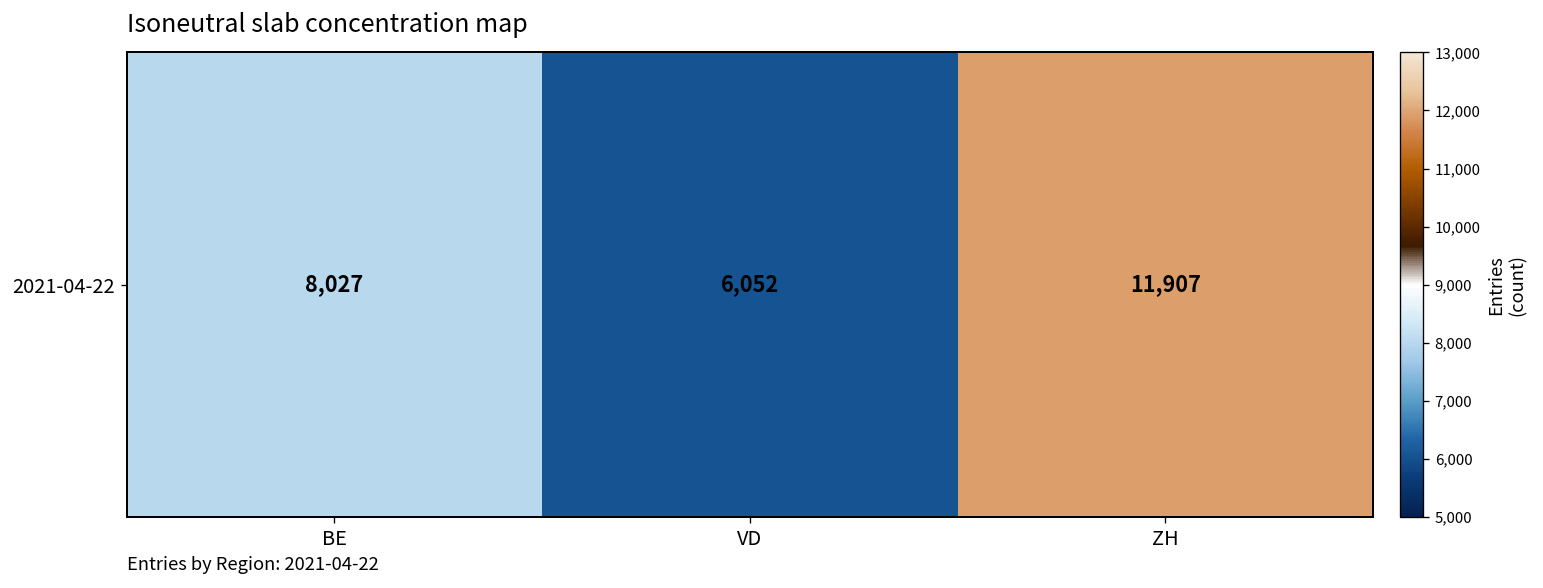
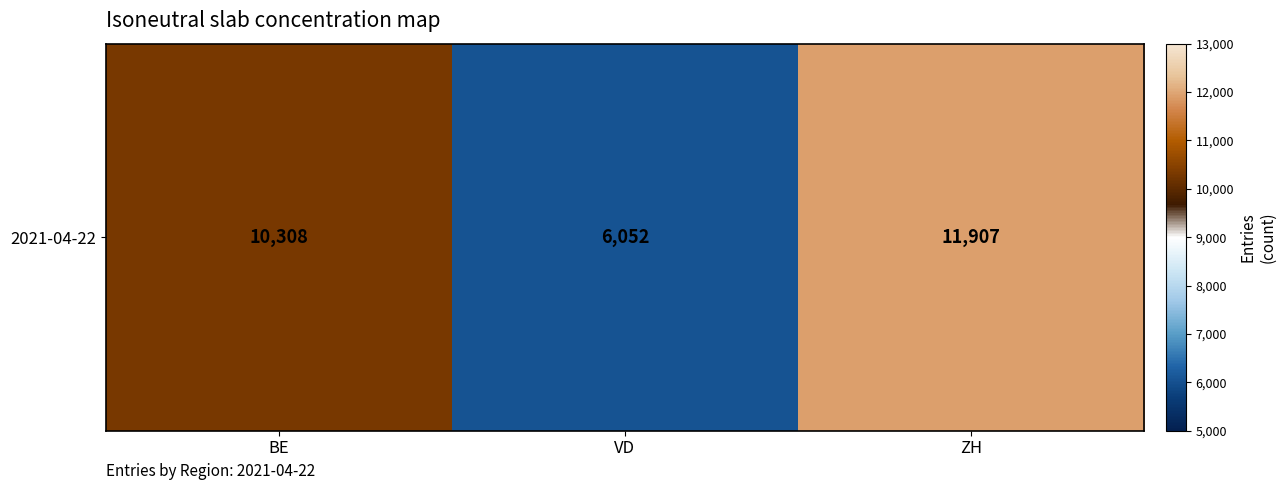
  {
    "2021-04-22": {
-     "BE": "8,027",
+     "BE": "10,308",
      "VD": "6,052",
      "ZH": "11,907"
    }
  }
